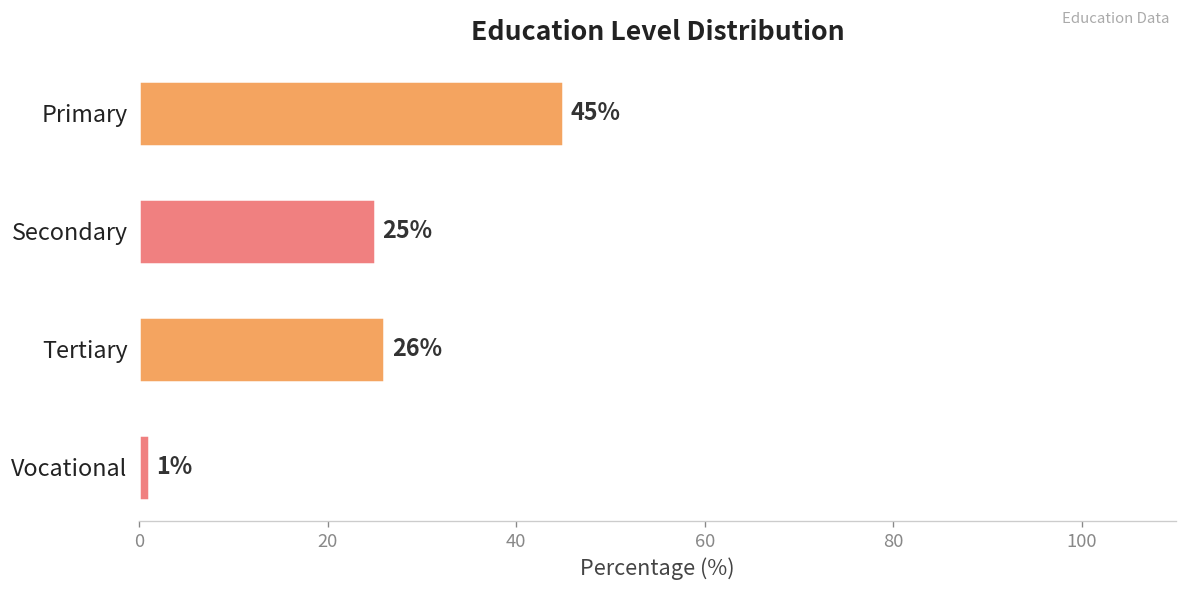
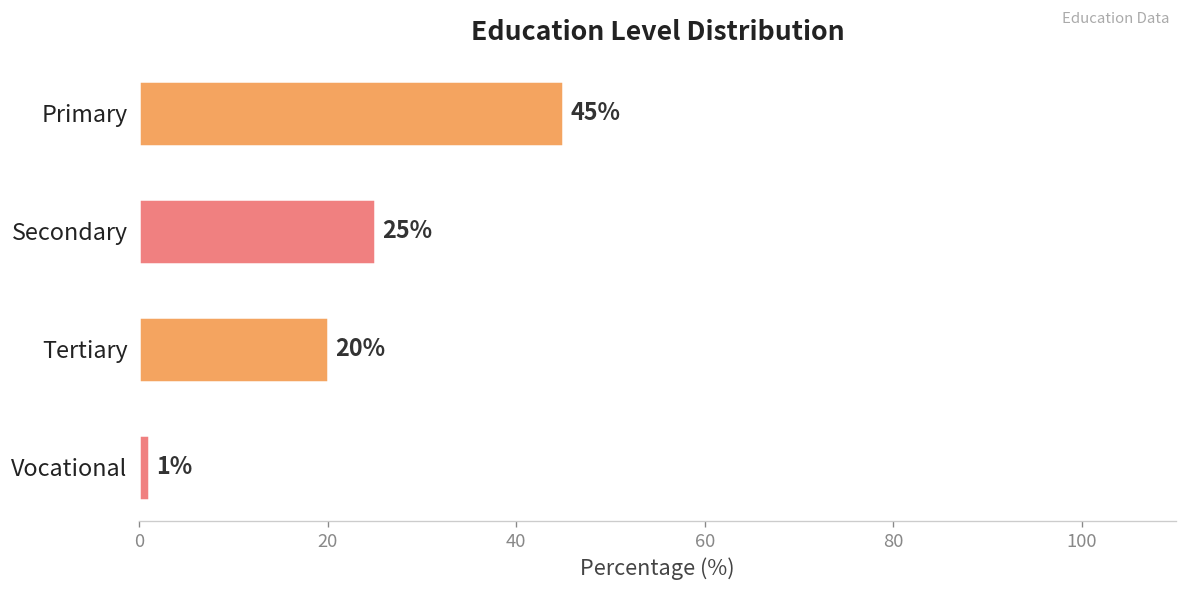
  {
    "Primary": "45%",
    "Secondary": "25%",
-   "Tertiary": "26%",
+   "Tertiary": "20%",
    "Vocational": "1%"
  }
